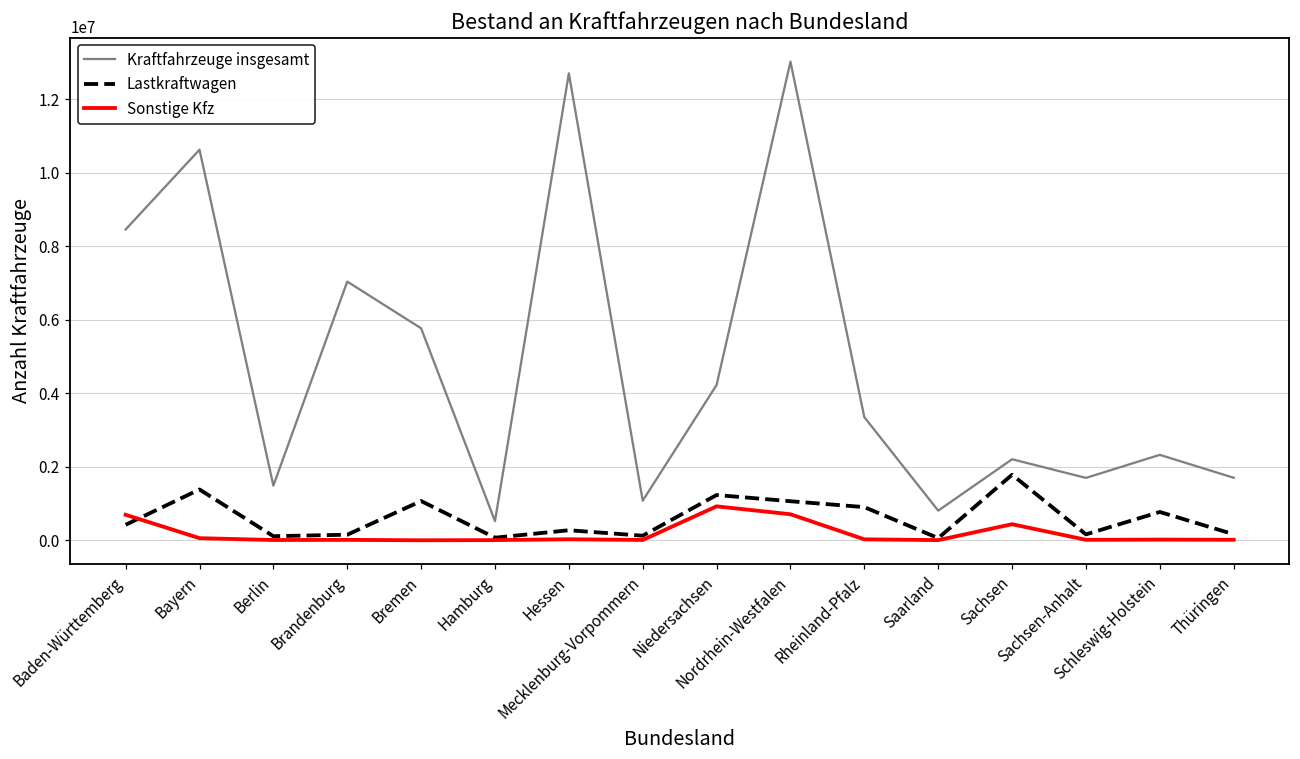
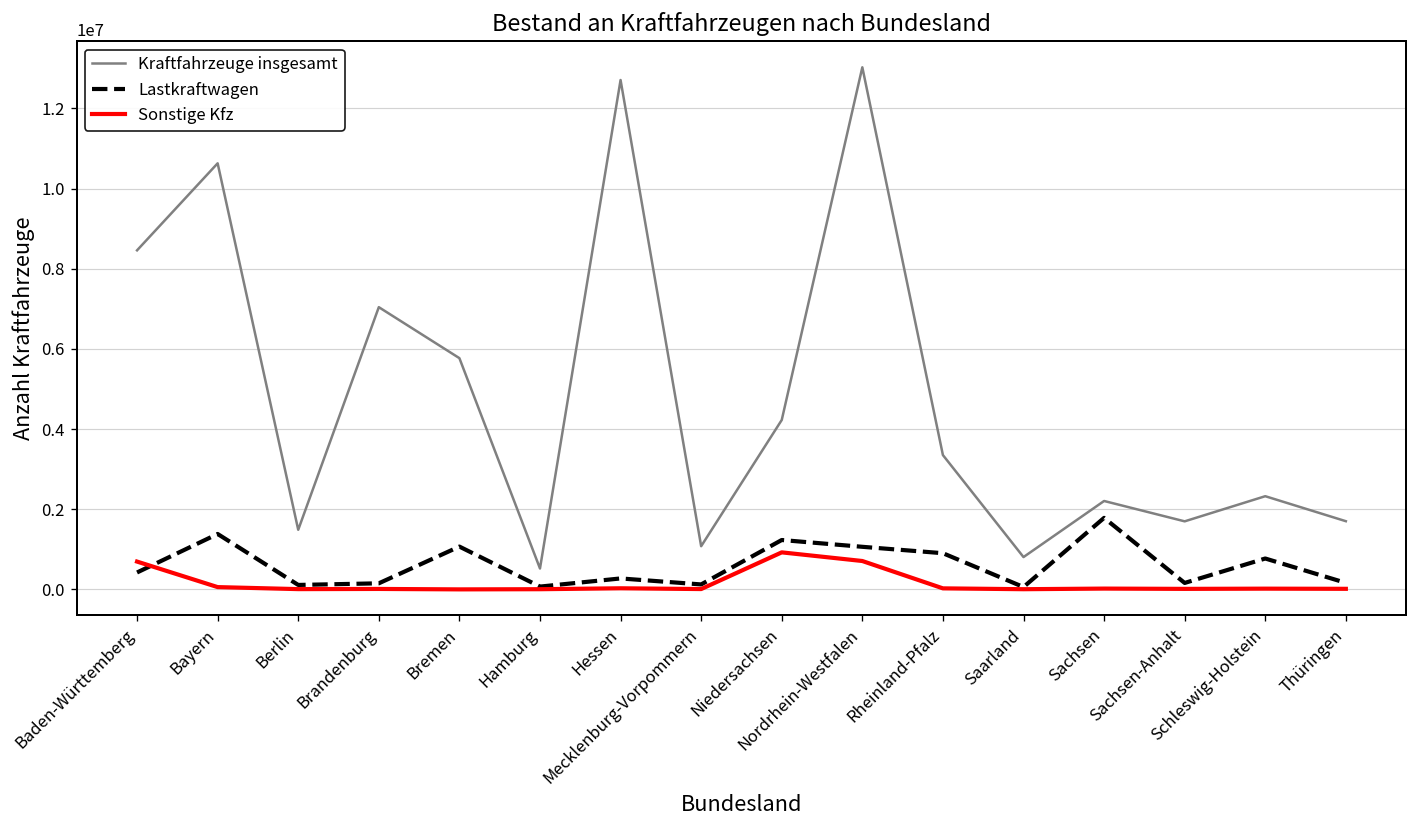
  {
    "Kraftfahrzeuge insgesamt": {
      "Baden-Württemberg": 8500000,
      "Bayern": 10600000,
      "Berlin": 1500000,
      "Brandenburg": 7000000,
      "Bremen": 5800000,
      "Hamburg": 500000,
      "Hessen": 12700000,
      "Mecklenburg-Vorpommern": 1100000,
      "Niedersachsen": 4200000,
      "Nordrhein-Westfalen": 13000000,
      "Rheinland-Pfalz": 3400000,
      "Saarland": 800000,
      "Sachsen": 2200000,
      "Sachsen-Anhalt": 1700000,
      "Schleswig-Holstein": 2300000,
      "Thüringen": 1700000
    },
    "Lastkraftwagen": {
      "Baden-Württemberg": 400000,
      "Bayern": 1400000,
      "Berlin": 100000,
      "Brandenburg": 200000,
      "Bremen": 1100000,
      "Hessen": 300000,
      "Mecklenburg-Vorpommern": 100000,
      "Niedersachsen": 1200000,
      "Nordrhein-Westfalen": 1100000,
      "Rheinland-Pfalz": 900000,
      "Sachsen": 1800000,
      "Sachsen-Anhalt": 200000,
      "Schleswig-Holstein": 800000,
      "Thüringen": 200000
    },
    "Sonstige Kfz": {
      "Baden-Württemberg": 700000,
      "Bayern": 100000,
      "Berlin": 0,
      "Brandenburg": 0,
      "Bremen": 0,
      "Hessen": 0,
      "Mecklenburg-Vorpommern": 0,
      "Niedersachsen": 900000,
      "Nordrhein-Westfalen": 700000,
      "Rheinland-Pfalz": 0,
-     "Sachsen": 400000,
+     "Sachsen": 0,
      "Sachsen-Anhalt": 0,
      "Schleswig-Holstein": 0,
      "Thüringen": 0
    }
  }
